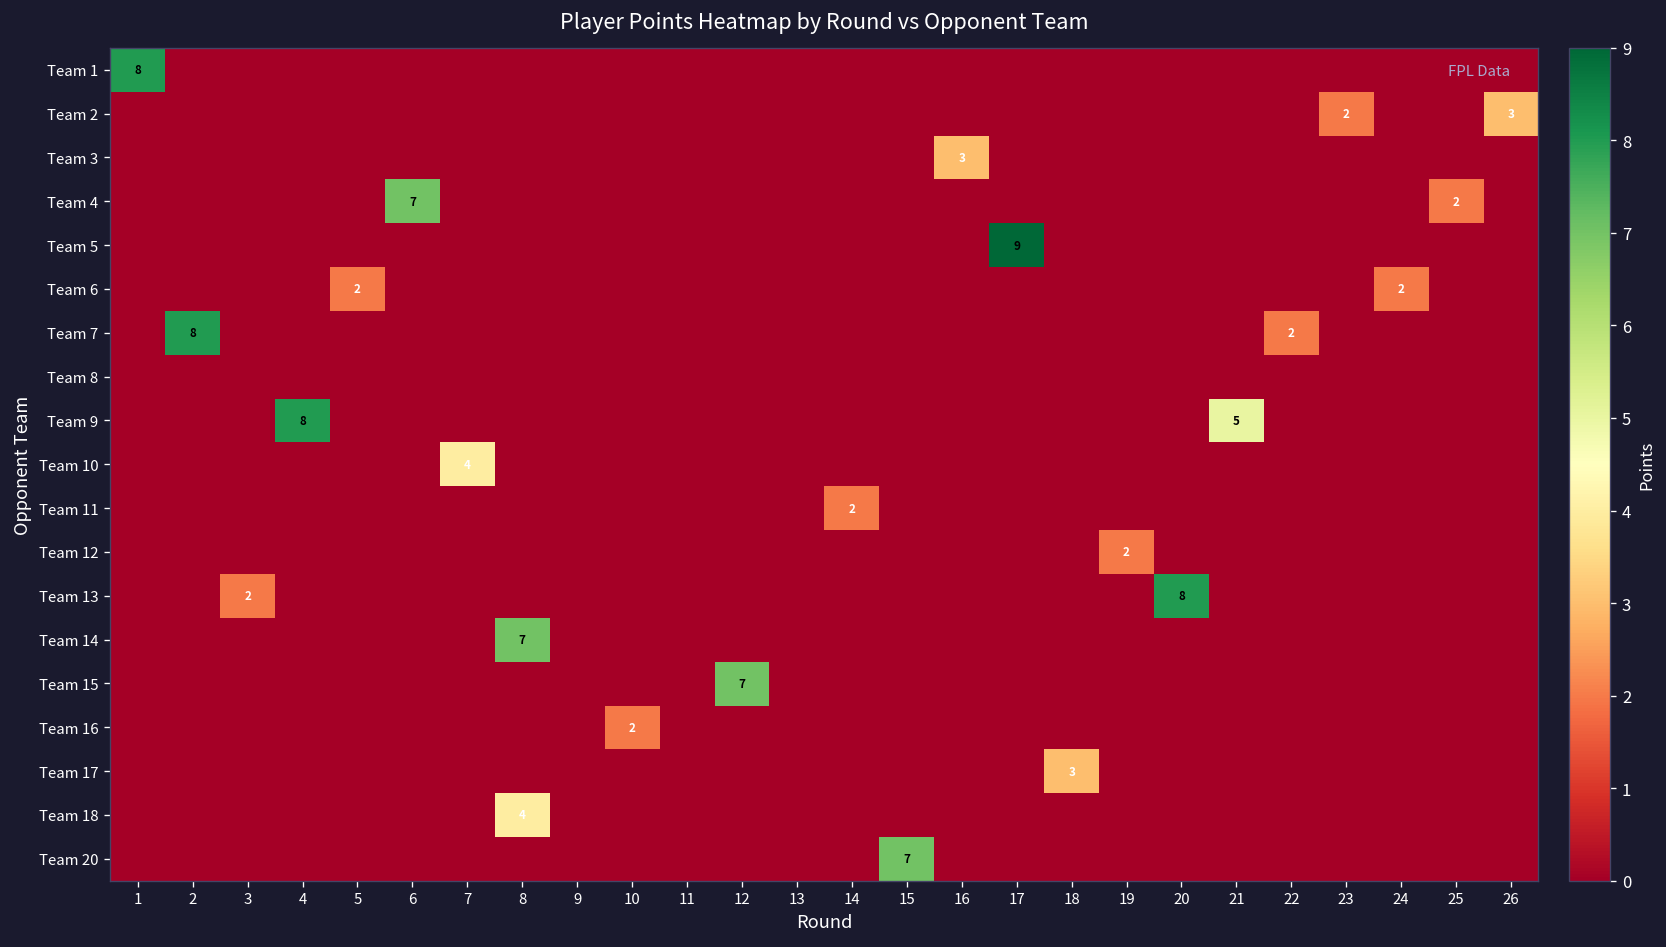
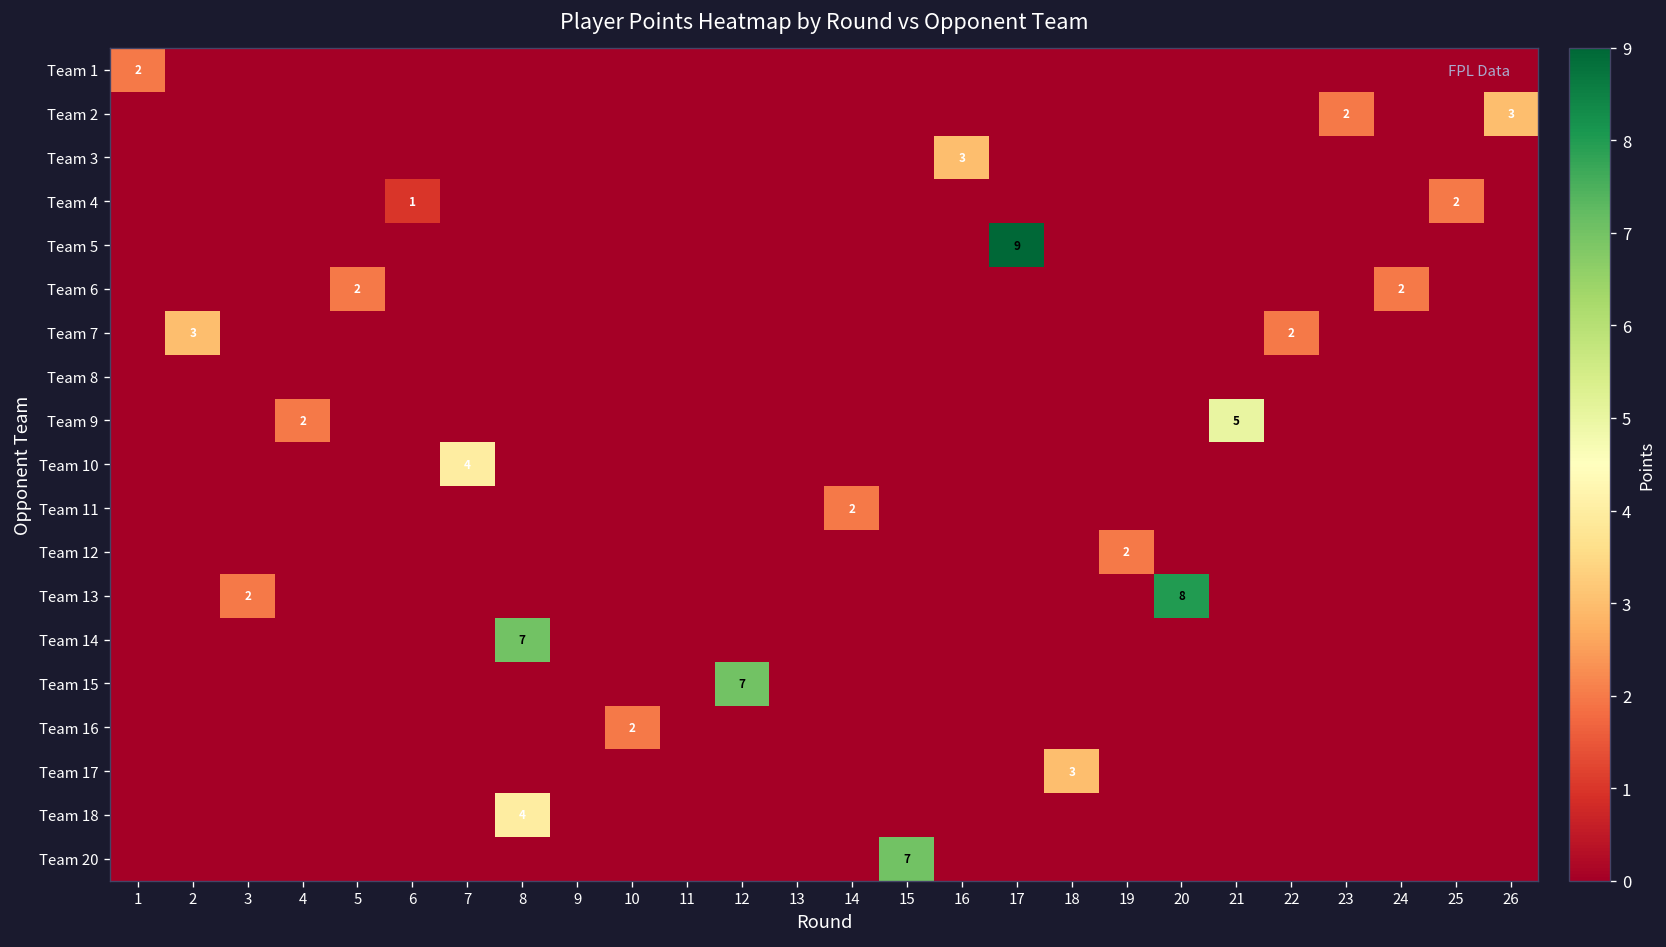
  {
    "Team 1": {
-     "1": 8
+     "1": 2
    },
    "Team 2": {
      "23": 2,
      "26": 3
    },
    "Team 3": {
      "16": 3
    },
    "Team 4": {
-     "6": 7,
+     "6": 1,
      "25": 2
    },
    "Team 5": {
      "17": 9
    },
    "Team 6": {
      "5": 2,
      "24": 2
    },
    "Team 7": {
-     "2": 8,
+     "2": 3,
      "22": 2
    },
    "Team 9": {
-     "4": 8,
+     "4": 2,
      "21": 5
    },
    "Team 10": {
      "7": 4
    },
    "Team 11": {
      "14": 2
    },
    "Team 12": {
      "19": 2
    },
    "Team 13": {
      "3": 2,
      "20": 8
    },
    "Team 14": {
      "8": 7
    },
    "Team 15": {
      "12": 7
    },
    "Team 16": {
      "10": 2
    },
    "Team 17": {
      "18": 3
    },
    "Team 18": {
      "8": 4
    },
    "Team 20": {
      "15": 7
    }
  }
